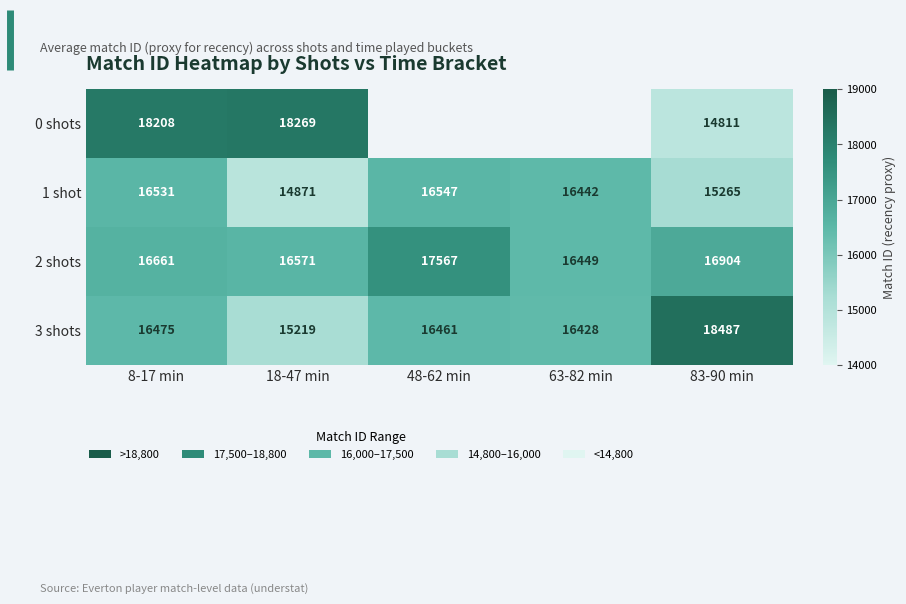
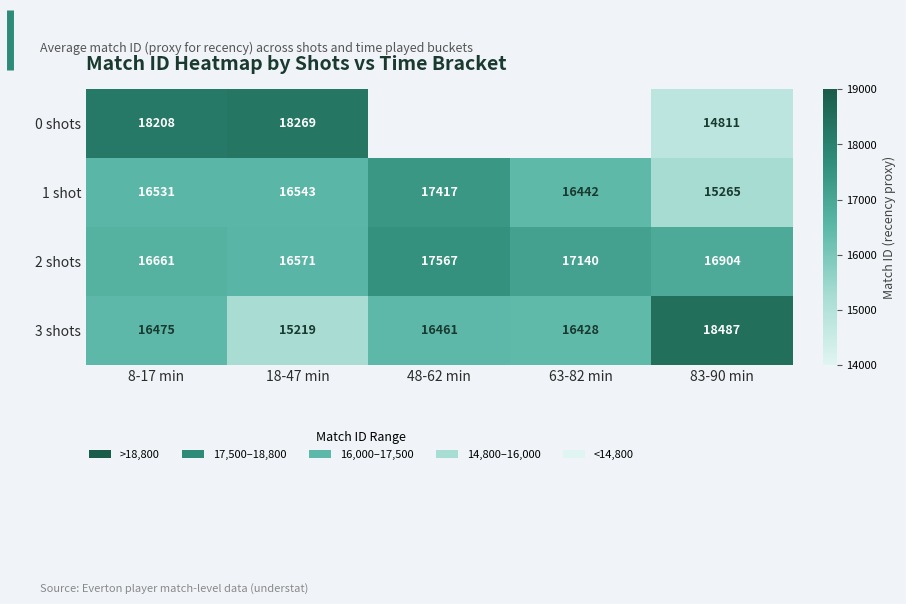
  {
    "0 shots": {
      "8-17 min": 18208,
      "18-47 min": 18269,
      "83-90 min": 14811
    },
    "1 shot": {
      "8-17 min": 16531,
-     "18-47 min": 14871,
-     "48-62 min": 16547,
+     "18-47 min": 16543,
+     "48-62 min": 17417,
      "63-82 min": 16442,
      "83-90 min": 15265
    },
    "2 shots": {
      "8-17 min": 16661,
      "18-47 min": 16571,
      "48-62 min": 17567,
-     "63-82 min": 16449,
+     "63-82 min": 17140,
      "83-90 min": 16904
    },
    "3 shots": {
      "8-17 min": 16475,
      "18-47 min": 15219,
      "48-62 min": 16461,
      "63-82 min": 16428,
      "83-90 min": 18487
    }
  }
